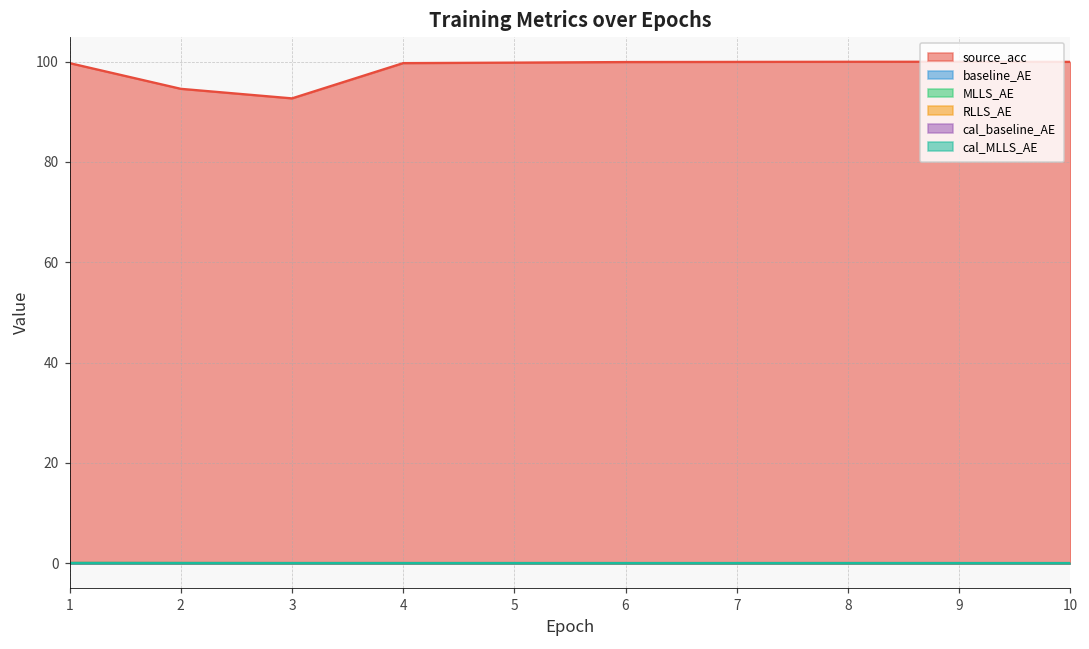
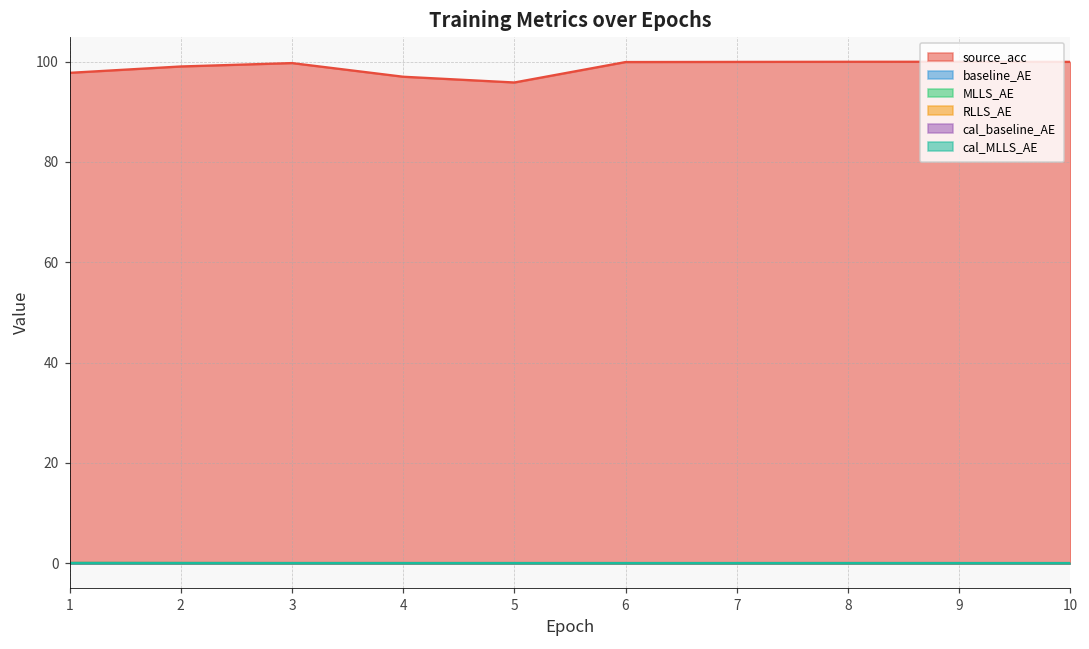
  {
    "source_acc": {
-     "1": 100,
-     "2": 95,
-     "3": 93,
-     "4": 100,
-     "5": 100,
+     "1": 98,
+     "2": 99,
+     "3": 100,
+     "4": 97,
+     "5": 96,
      "6": 100,
      "7": 100,
      "8": 100,
      "10": 100
    },
    "cal_MLLS_AE": {
      "1": 0,
      "2": 0,
      "3": 0,
      "4": 0,
      "5": 0,
      "6": 0,
      "7": 0,
      "8": 0,
      "9": 0,
      "10": 0
    }
  }
